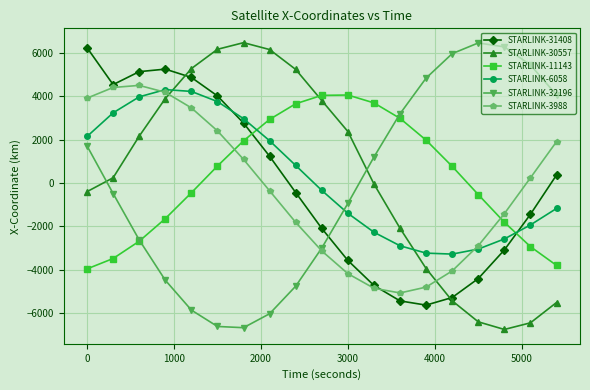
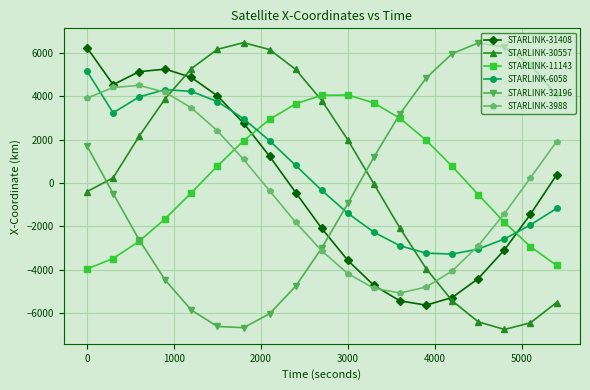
  {
    "STARLINK-31408": {
      "0": 6200,
      "3000": -3600
    },
    "STARLINK-30557": {
      "0": -400,
-     "3000": 2400
+     "3000": 2000
    },
    "STARLINK-6058": {
-     "0": 2100,
+     "0": 5100,
      "3000": -1400
    }
  }
